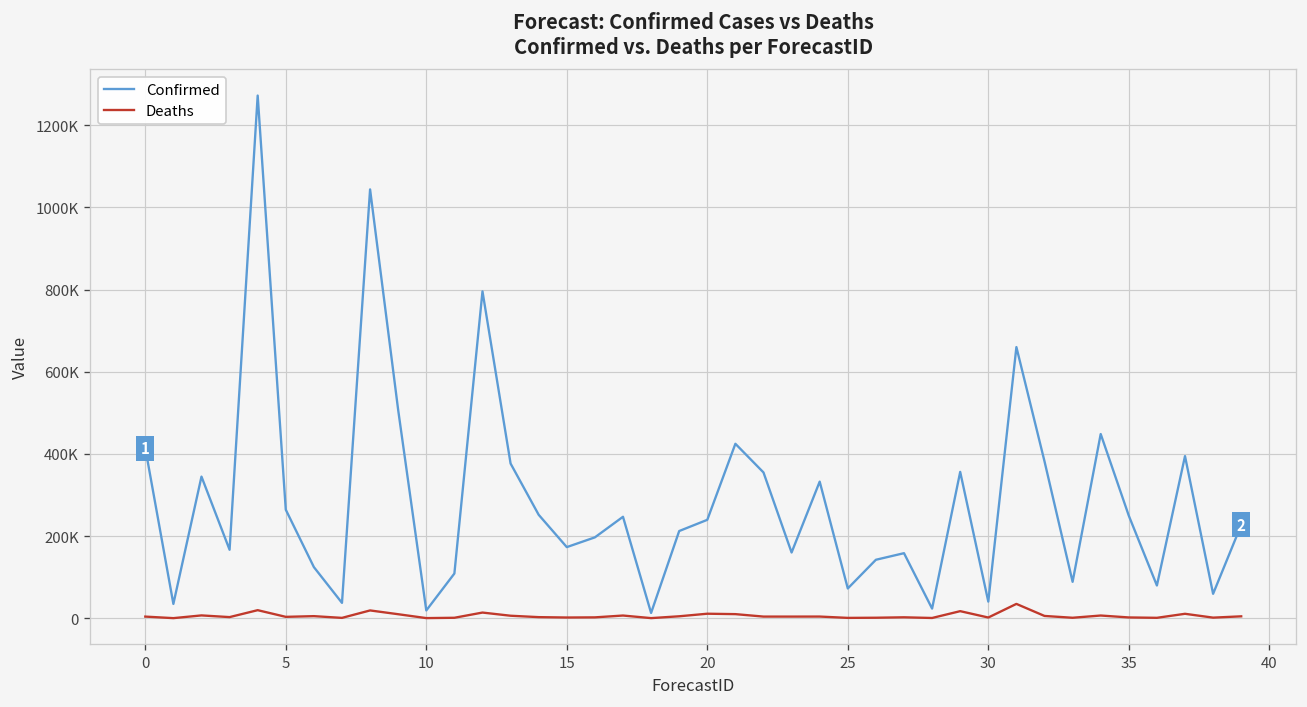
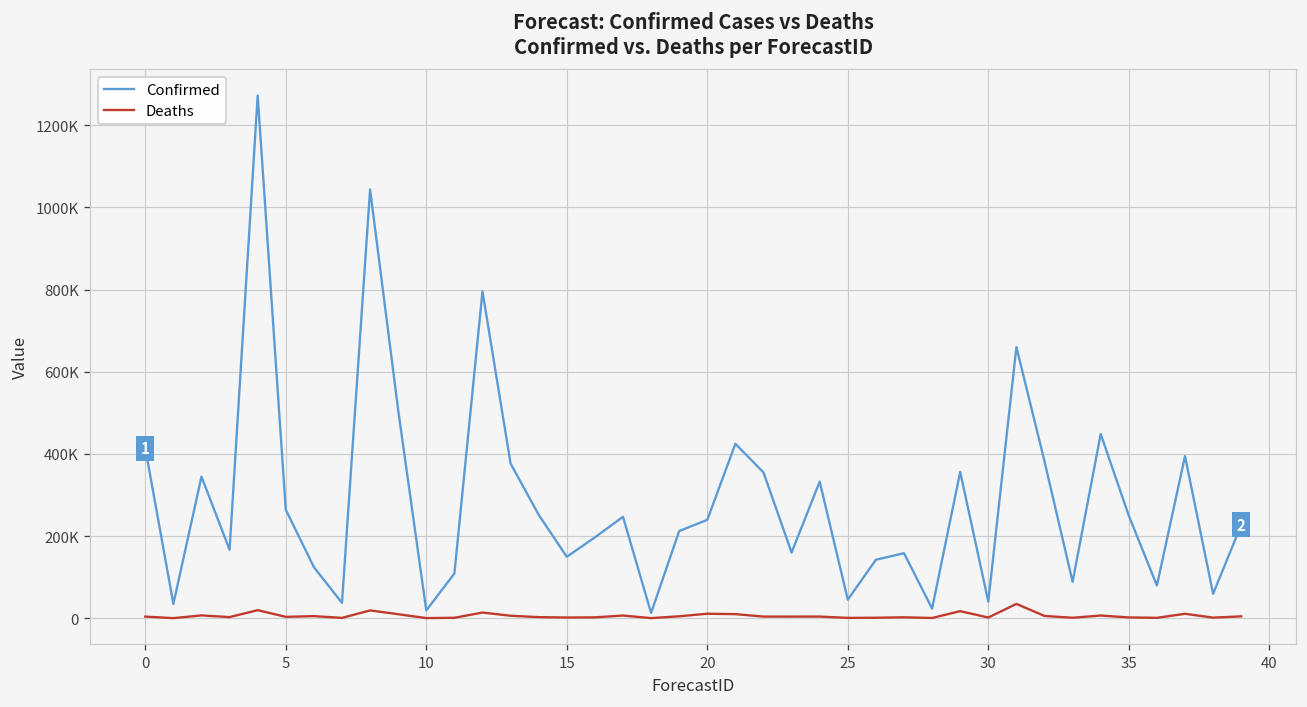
  {
    "Confirmed": {
      "5": 260000,
      "10": 20000,
-     "15": 170000,
+     "15": 150000,
      "20": 240000,
-     "25": 70000,
+     "25": 50000,
      "30": 40000,
      "35": 250000
    },
    "Deaths": {
      "0": 0,
      "5": 0,
      "10": 0,
      "15": 0,
      "20": 10000,
      "25": 0,
      "30": 0,
      "35": 0
    }
  }
